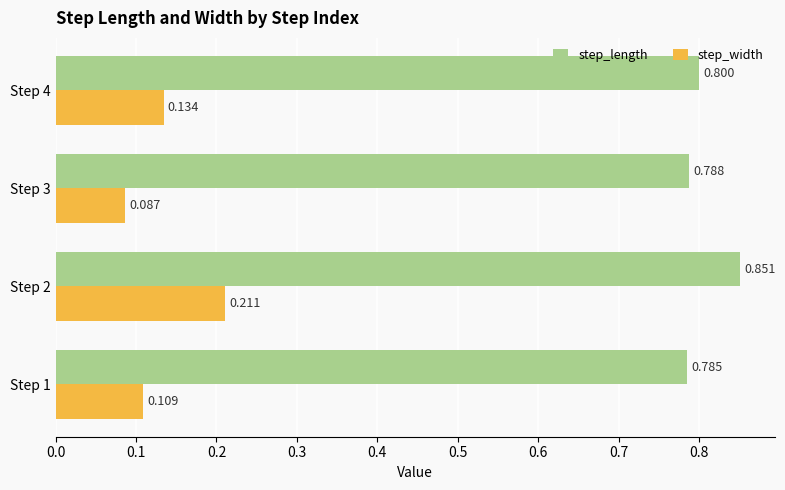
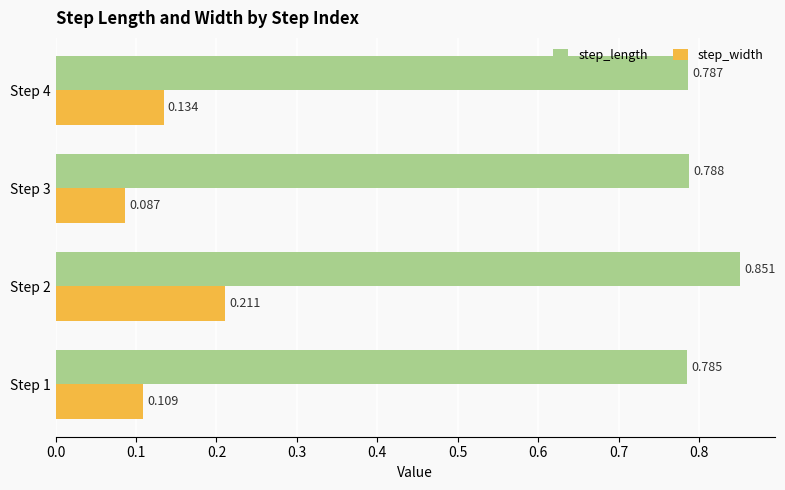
  {
    "step_length": {
-     "Step 4": 0.800,
+     "Step 4": 0.787,
      "Step 3": 0.788,
      "Step 2": 0.851,
      "Step 1": 0.785
    },
    "step_width": {
      "Step 4": 0.134,
      "Step 3": 0.087,
      "Step 2": 0.211,
      "Step 1": 0.109
    }
  }
